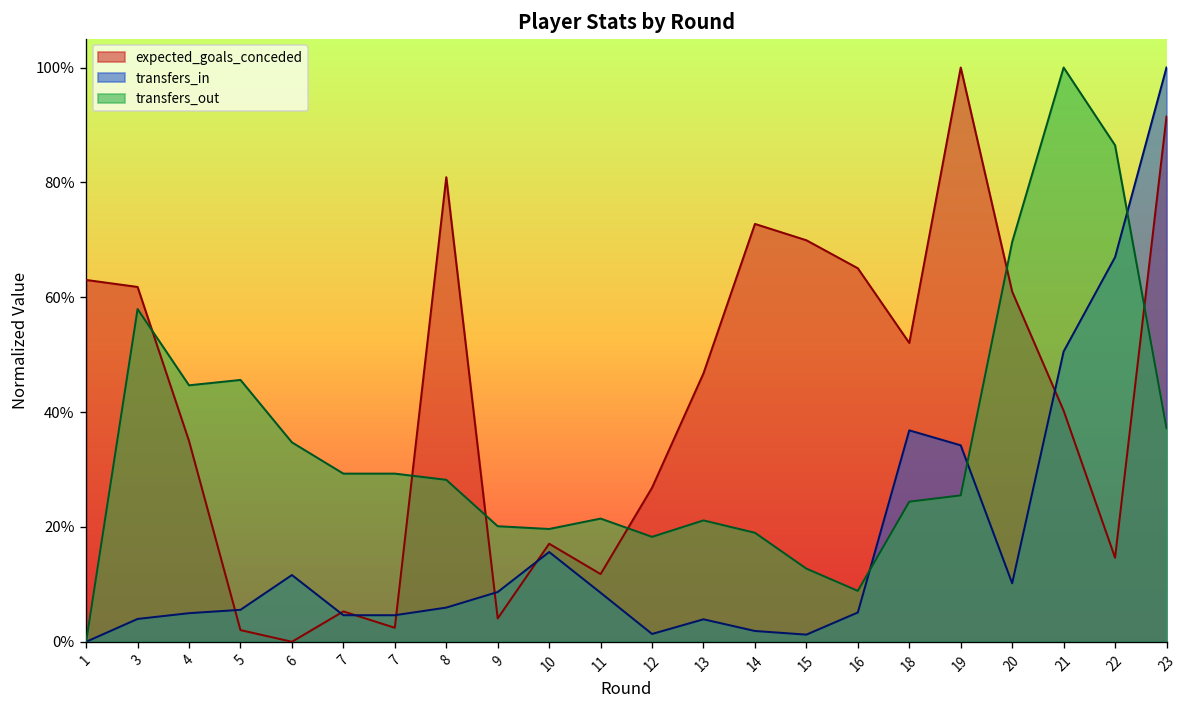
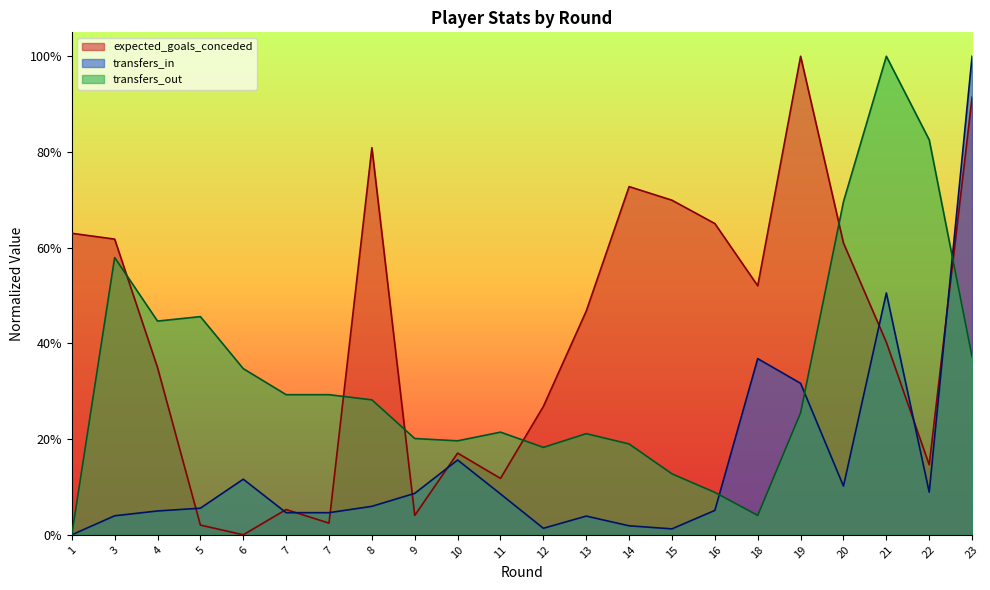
  {
    "expected_goals_conceded": {
      "1": "63%",
      "3": "62%",
      "4": "35%",
      "5": "2%",
      "6": "0%",
      "8": "81%",
      "9": "4%",
      "10": "17%",
      "11": "12%",
      "12": "27%",
      "13": "47%",
      "14": "73%",
      "15": "70%",
      "16": "65%",
      "18": "52%",
      "19": "100%",
      "20": "61%",
      "21": "40%",
      "22": "15%",
      "23": "91%"
    },
    "transfers_in": {
      "3": "4%",
      "4": "5%",
      "5": "6%",
      "6": "12%",
      "8": "6%",
      "9": "9%",
      "10": "16%",
      "11": "9%",
      "12": "1%",
      "13": "4%",
      "14": "2%",
      "15": "1%",
      "16": "5%",
      "18": "37%",
-     "19": "34%",
+     "19": "32%",
      "20": "10%",
      "21": "51%",
-     "22": "67%",
+     "22": "9%",
      "23": "100%"
    },
    "transfers_out": {
      "3": "58%",
      "4": "45%",
      "5": "46%",
      "6": "35%",
      "8": "28%",
      "9": "20%",
      "10": "20%",
      "11": "21%",
      "12": "18%",
      "13": "21%",
      "14": "19%",
      "15": "13%",
      "16": "9%",
-     "18": "24%",
+     "18": "4%",
      "19": "25%",
      "20": "70%",
      "21": "100%",
-     "22": "86%",
+     "22": "83%",
      "23": "37%"
    }
  }
